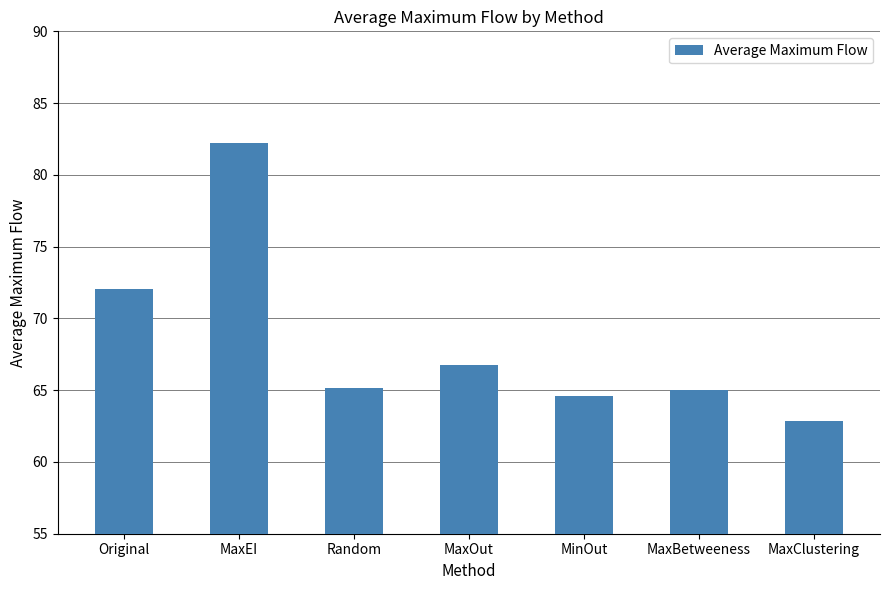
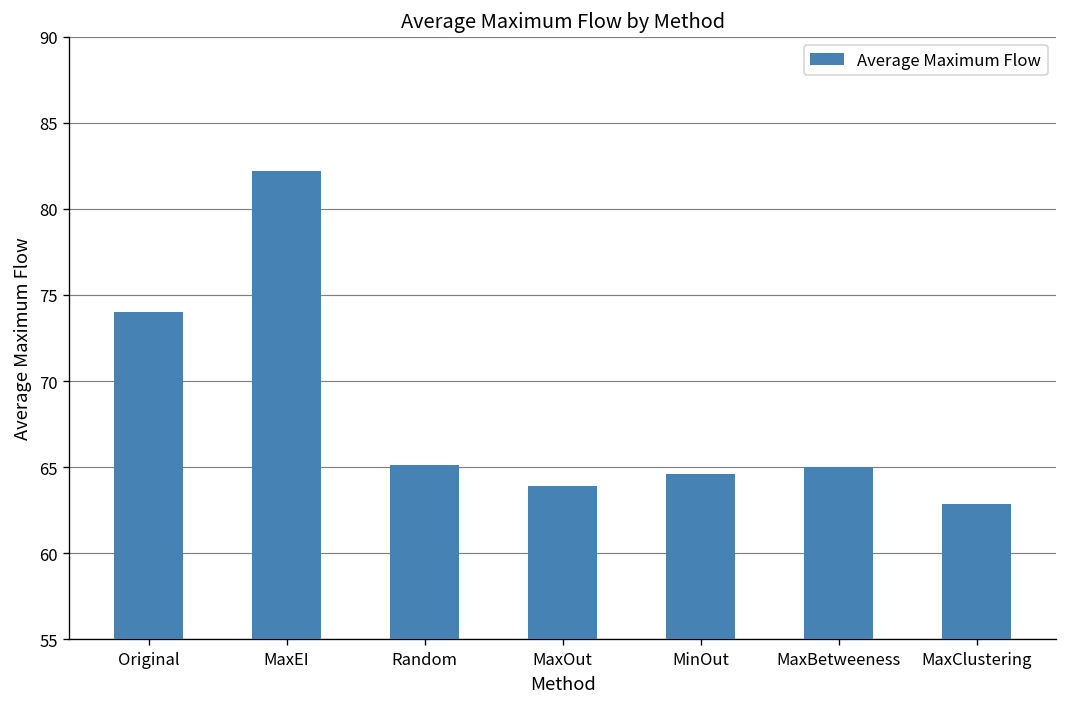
  {
-   "Original": 72.0,
+   "Original": 74.0,
    "MaxEI": 82.2,
    "Random": 65.1,
-   "MaxOut": 66.7,
+   "MaxOut": 63.9,
    "MinOut": 64.6,
    "MaxBetweeness": 65.0,
    "MaxClustering": 62.8
  }
